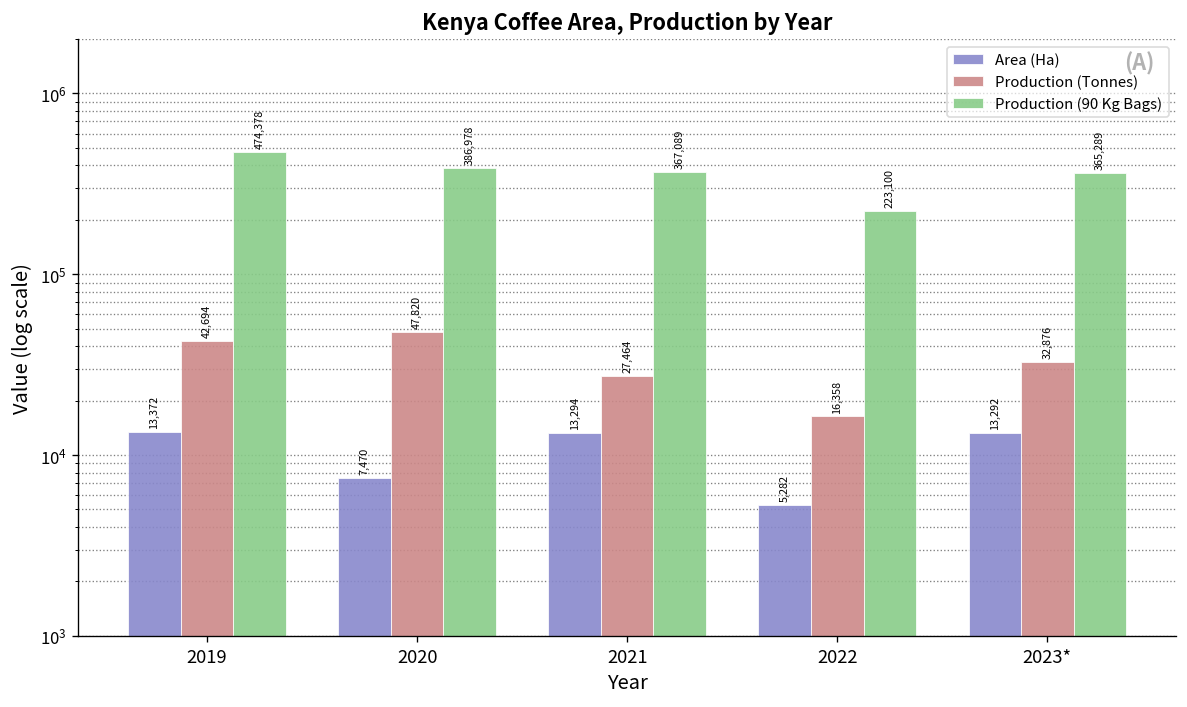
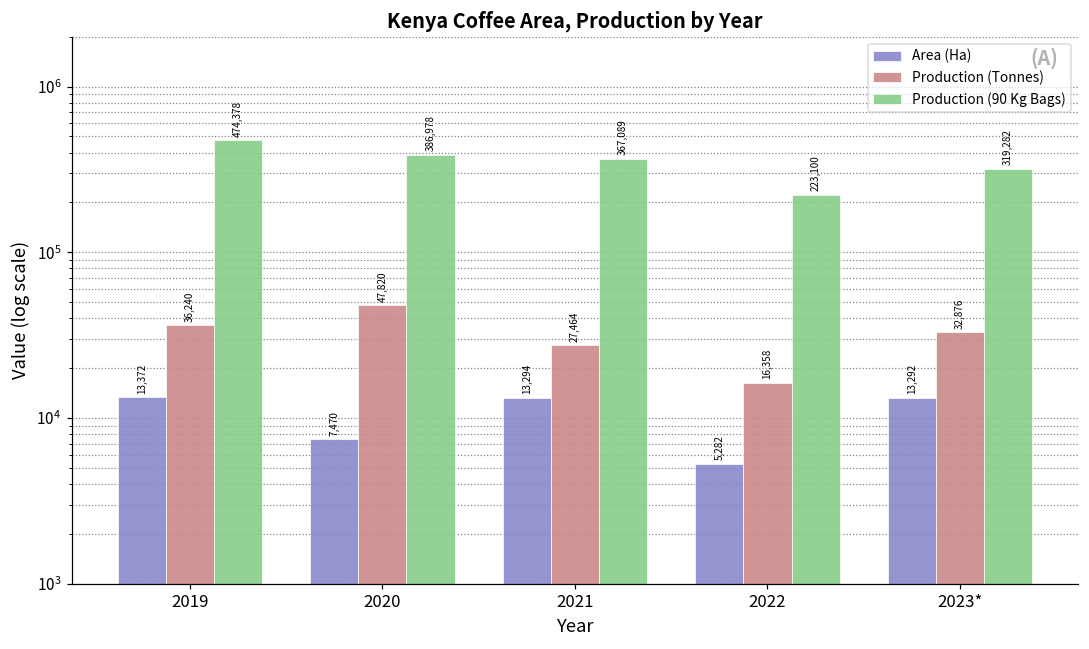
  {
    "Area (Ha)": {
      "2019": "13,372",
      "2020": "7,470",
      "2021": "13,294",
      "2022": "5,282",
      "2023*": "13,292"
    },
    "Production (Tonnes)": {
-     "2019": "42,694",
+     "2019": "36,240",
      "2020": "47,820",
      "2021": "27,464",
      "2022": "16,358",
      "2023*": "32,876"
    },
    "Production (90 Kg Bags)": {
      "2019": "474,378",
      "2020": "386,978",
      "2021": "367,089",
      "2022": "223,100",
-     "2023*": "365,289"
+     "2023*": "319,282"
    }
  }
